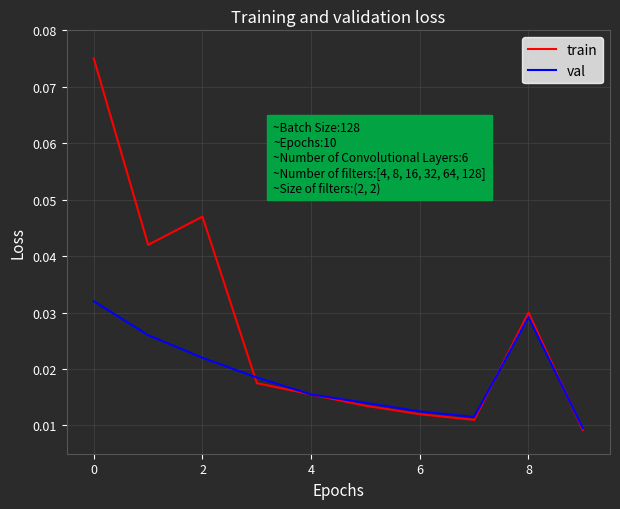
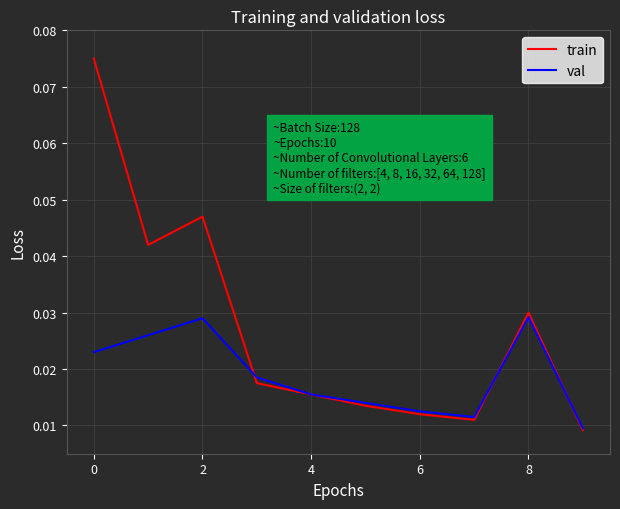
  {
    "train": {
      "0": 0.075,
      "2": 0.047,
      "6": 0.012,
      "8": 0.030
    },
    "val": {
-     "0": 0.032,
-     "2": 0.022,
+     "0": 0.023,
+     "2": 0.029,
      "6": 0.013,
      "8": 0.029
    }
  }
